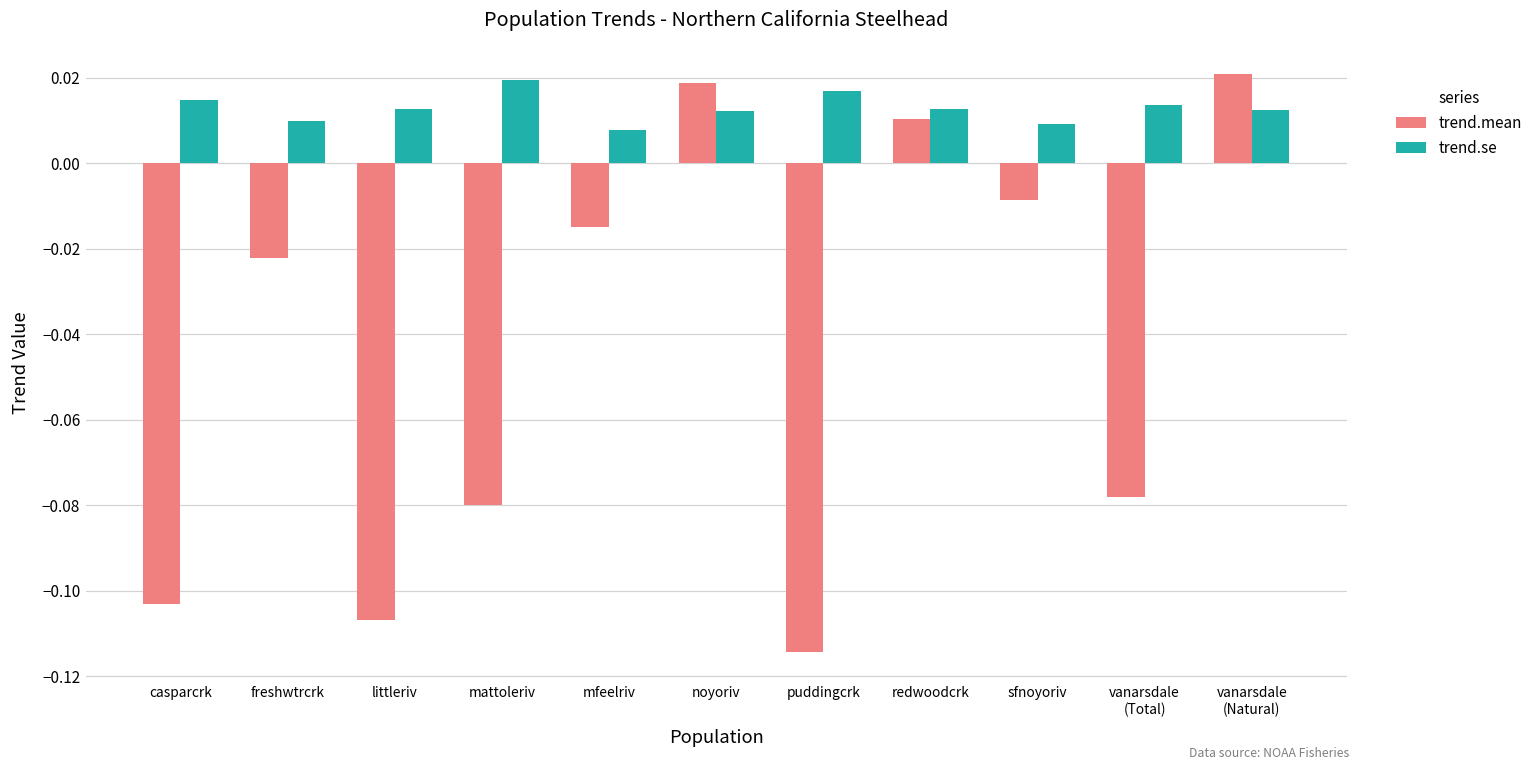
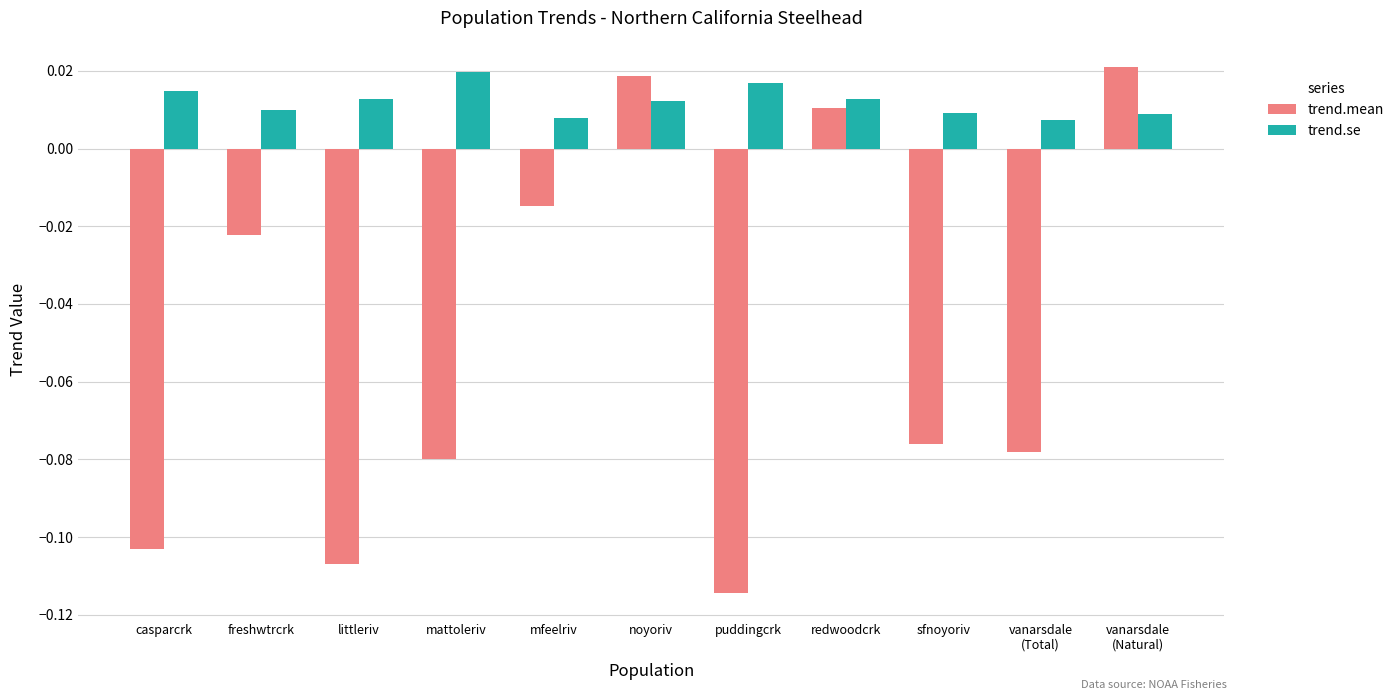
  {
    "trend.mean": {
      "casparcrk": -0.103,
      "freshwtrcrk": -0.022,
      "littleriv": -0.107,
      "mattoleriv": -0.080,
      "mfeelriv": -0.015,
      "noyoriv": 0.019,
      "puddingcrk": -0.114,
      "redwoodcrk": 0.010,
-     "sfnoyoriv": -0.009,
+     "sfnoyoriv": -0.076,
      "vanarsdale (Total)": -0.078,
      "vanarsdale (Natural)": 0.021
    },
    "trend.se": {
      "casparcrk": 0.015,
      "freshwtrcrk": 0.010,
      "littleriv": 0.013,
      "mattoleriv": 0.020,
      "mfeelriv": 0.008,
      "noyoriv": 0.012,
      "puddingcrk": 0.017,
      "redwoodcrk": 0.013,
      "sfnoyoriv": 0.009,
-     "vanarsdale (Total)": 0.014,
-     "vanarsdale (Natural)": 0.012
+     "vanarsdale (Total)": 0.007,
+     "vanarsdale (Natural)": 0.009
    }
  }
